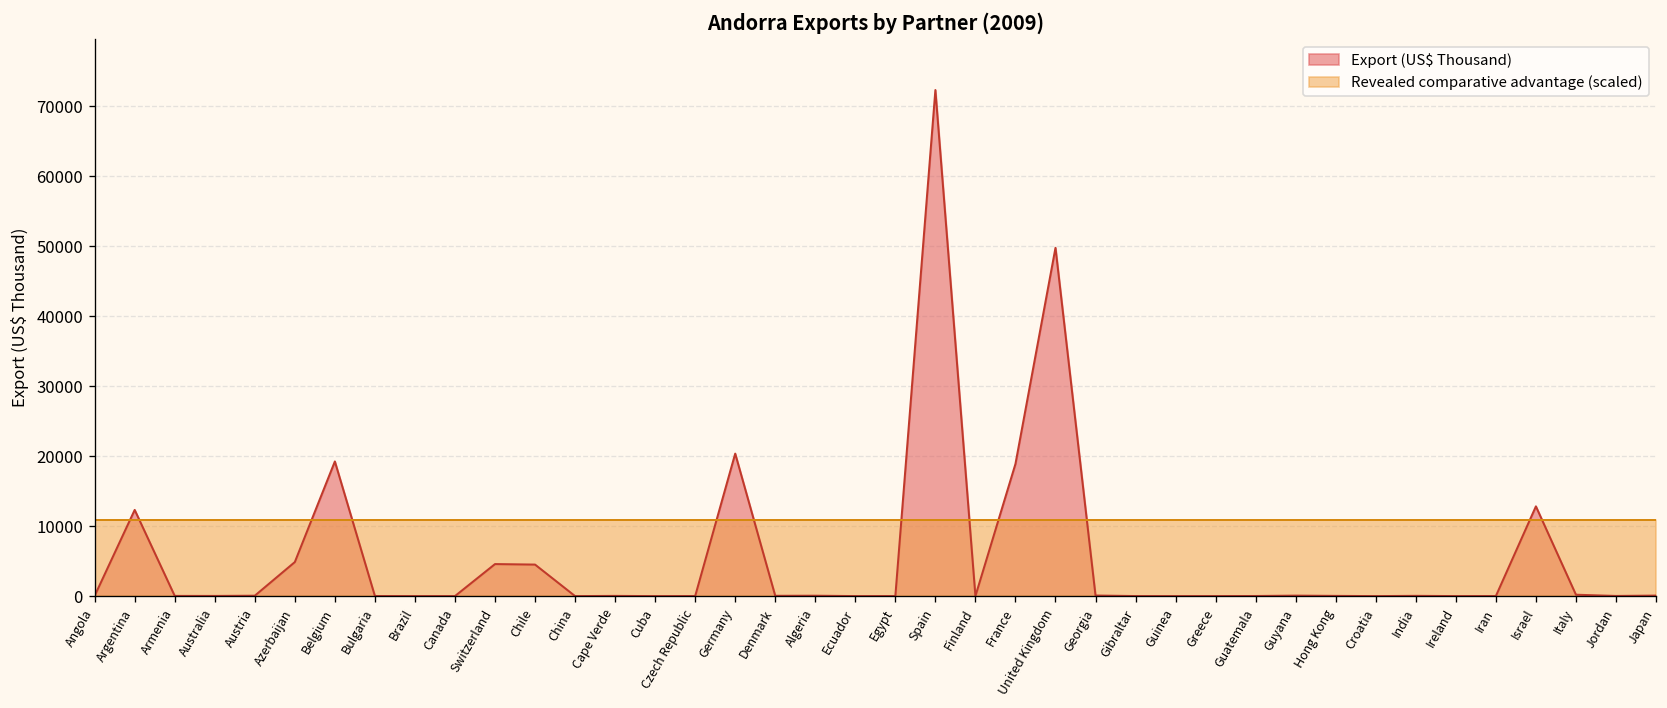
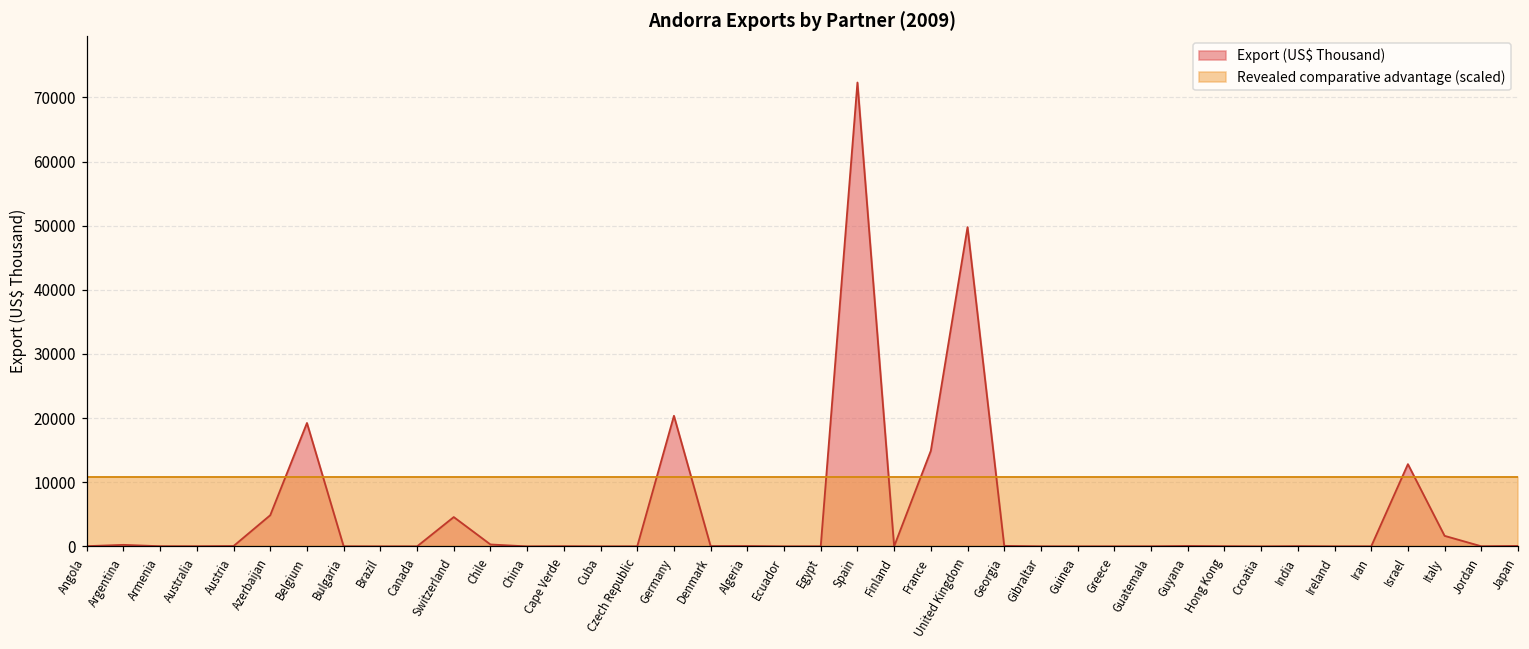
  {
    "Export (US$ Thousand)": {
      "Angola": 0,
-     "Argentina": 12000,
+     "Argentina": 0,
      "Armenia": 0,
      "Australia": 0,
      "Austria": 0,
      "Azerbaijan": 5000,
      "Belgium": 19000,
      "Bulgaria": 0,
      "Brazil": 0,
      "Canada": 0,
      "Switzerland": 5000,
-     "Chile": 5000,
+     "Chile": 0,
      "China": 0,
      "Cape Verde": 0,
      "Cuba": 0,
      "Czech Republic": 0,
      "Germany": 20000,
      "Denmark": 0,
      "Algeria": 0,
      "Ecuador": 0,
      "Egypt": 0,
      "Spain": 72000,
      "Finland": 0,
-     "France": 19000,
+     "France": 15000,
      "United Kingdom": 50000,
      "Georgia": 0,
      "Gibraltar": 0,
      "Guinea": 0,
      "Greece": 0,
      "Guatemala": 0,
      "Guyana": 0,
      "Hong Kong": 0,
      "Croatia": 0,
      "India": 0,
      "Ireland": 0,
      "Iran": 0,
      "Israel": 13000,
-     "Italy": 0,
+     "Italy": 2000,
      "Jordan": 0,
      "Japan": 0
    },
    "Revealed comparative advantage (scaled)": {
      "Angola": 11000,
      "Argentina": 11000,
      "Armenia": 11000,
      "Australia": 11000,
      "Austria": 11000,
      "Azerbaijan": 11000,
      "Belgium": 11000,
      "Bulgaria": 11000,
      "Brazil": 11000,
      "Canada": 11000,
      "Switzerland": 11000,
      "Chile": 11000,
      "China": 11000,
      "Cape Verde": 11000,
      "Cuba": 11000,
      "Czech Republic": 11000,
      "Germany": 11000,
      "Denmark": 11000,
      "Algeria": 11000,
      "Ecuador": 11000,
      "Egypt": 11000,
      "Spain": 11000,
      "Finland": 11000,
      "France": 11000,
      "United Kingdom": 11000,
      "Georgia": 11000,
      "Gibraltar": 11000,
      "Guinea": 11000,
      "Greece": 11000,
      "Guatemala": 11000,
      "Guyana": 11000,
      "Hong Kong": 11000,
      "Croatia": 11000,
      "India": 11000,
      "Ireland": 11000,
      "Iran": 11000,
      "Israel": 11000,
      "Italy": 11000,
      "Jordan": 11000,
      "Japan": 11000
    }
  }
